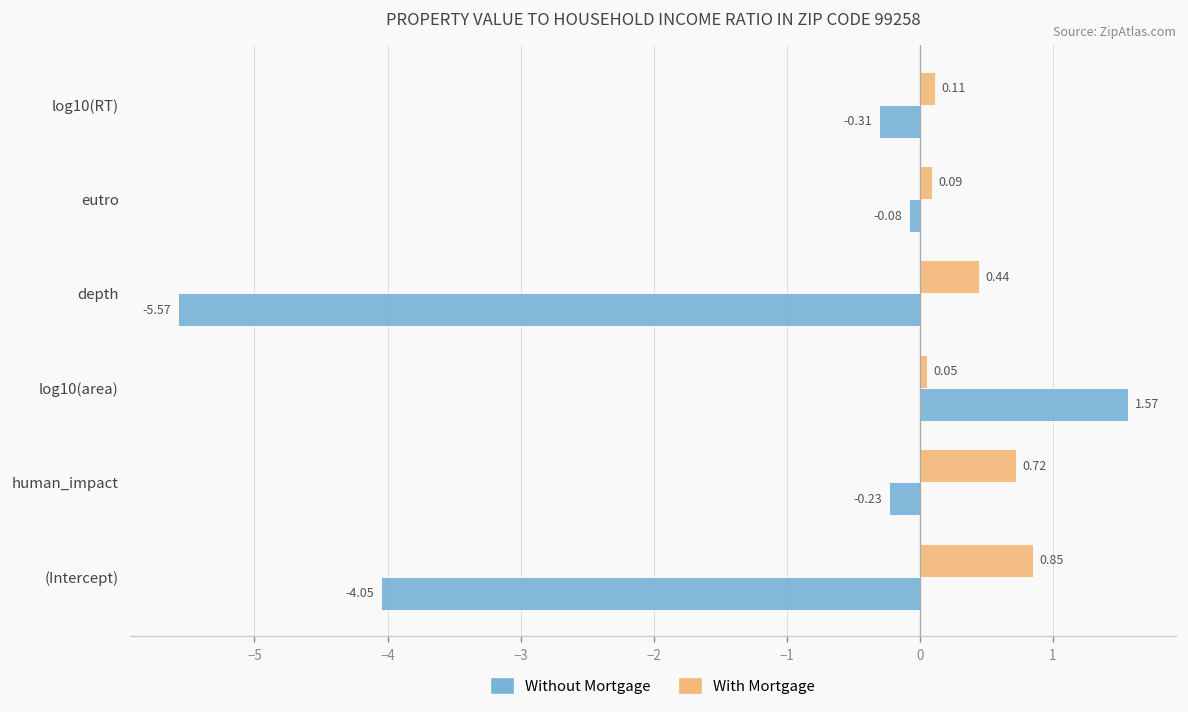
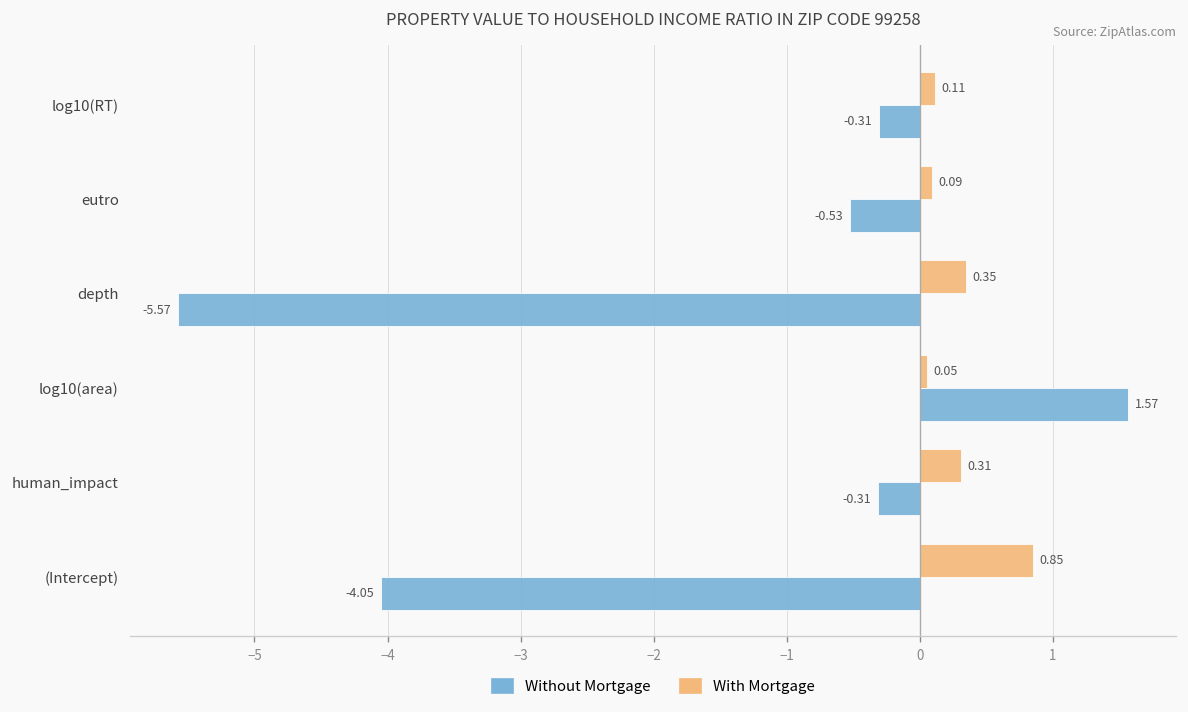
  {
    "Without Mortgage": {
      "log10(RT)": -0.31,
-     "eutro": -0.08,
+     "eutro": -0.53,
      "depth": -5.57,
      "log10(area)": 1.57,
-     "human_impact": -0.23,
+     "human_impact": -0.31,
      "(Intercept)": -4.05
    },
    "With Mortgage": {
      "log10(RT)": 0.11,
      "eutro": 0.09,
-     "depth": 0.44,
+     "depth": 0.35,
      "log10(area)": 0.05,
-     "human_impact": 0.72,
+     "human_impact": 0.31,
      "(Intercept)": 0.85
    }
  }
